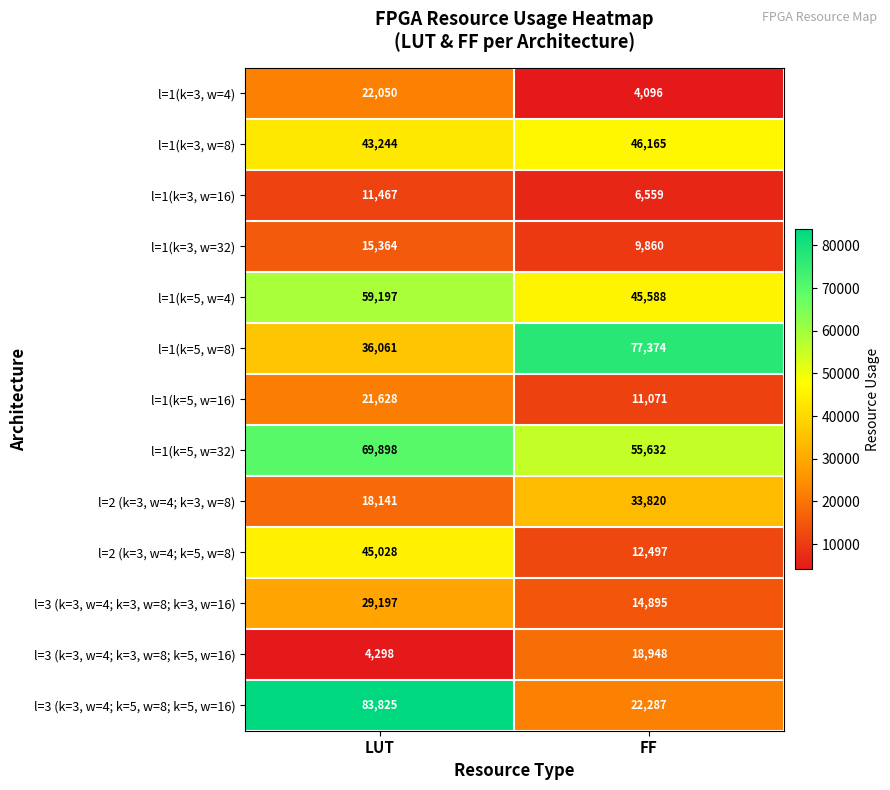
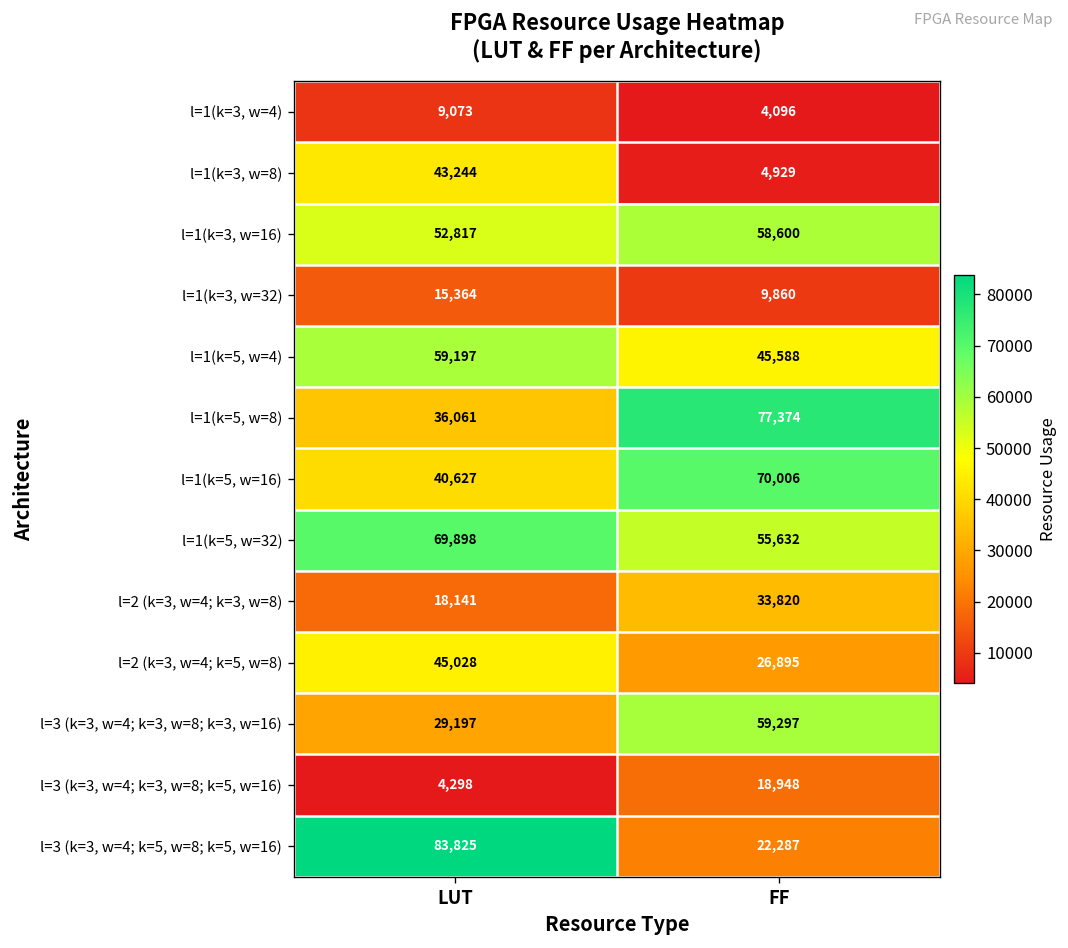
  {
    "l=1(k=3, w=4)": {
-     "LUT": "22,050",
+     "LUT": "9,073",
      "FF": "4,096"
    },
    "l=1(k=3, w=8)": {
      "LUT": "43,244",
-     "FF": "46,165"
+     "FF": "4,929"
    },
    "l=1(k=3, w=16)": {
-     "LUT": "11,467",
-     "FF": "6,559"
+     "LUT": "52,817",
+     "FF": "58,600"
    },
    "l=1(k=3, w=32)": {
      "LUT": "15,364",
      "FF": "9,860"
    },
    "l=1(k=5, w=4)": {
      "LUT": "59,197",
      "FF": "45,588"
    },
    "l=1(k=5, w=8)": {
      "LUT": "36,061",
      "FF": "77,374"
    },
    "l=1(k=5, w=16)": {
-     "LUT": "21,628",
-     "FF": "11,071"
+     "LUT": "40,627",
+     "FF": "70,006"
    },
    "l=1(k=5, w=32)": {
      "LUT": "69,898",
      "FF": "55,632"
    },
    "l=2 (k=3, w=4; k=3, w=8)": {
      "LUT": "18,141",
      "FF": "33,820"
    },
    "l=2 (k=3, w=4; k=5, w=8)": {
      "LUT": "45,028",
-     "FF": "12,497"
+     "FF": "26,895"
    },
    "l=3 (k=3, w=4; k=3, w=8; k=3, w=16)": {
      "LUT": "29,197",
-     "FF": "14,895"
+     "FF": "59,297"
    },
    "l=3 (k=3, w=4; k=3, w=8; k=5, w=16)": {
      "LUT": "4,298",
      "FF": "18,948"
    },
    "l=3 (k=3, w=4; k=5, w=8; k=5, w=16)": {
      "LUT": "83,825",
      "FF": "22,287"
    }
  }
